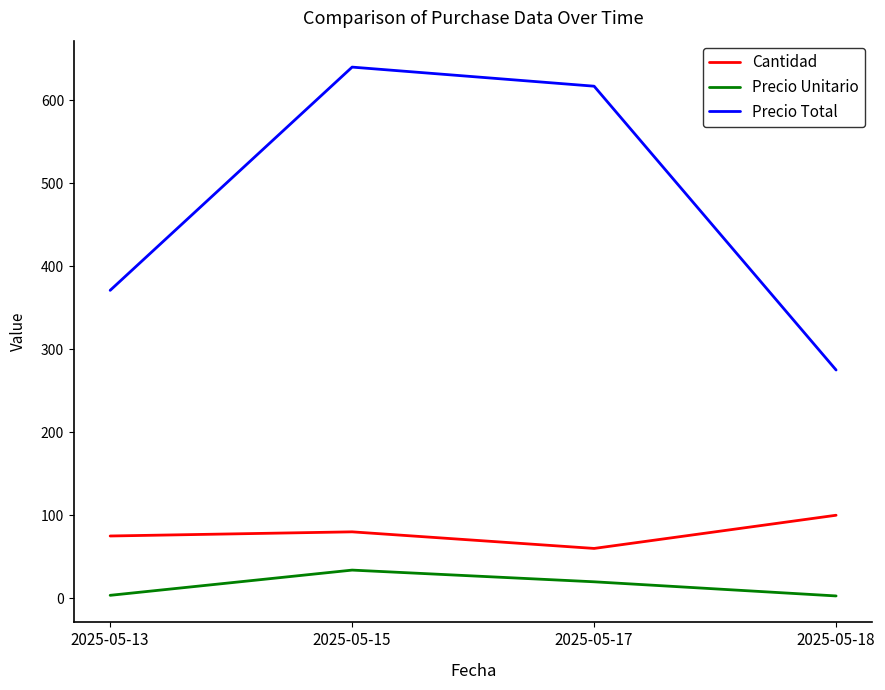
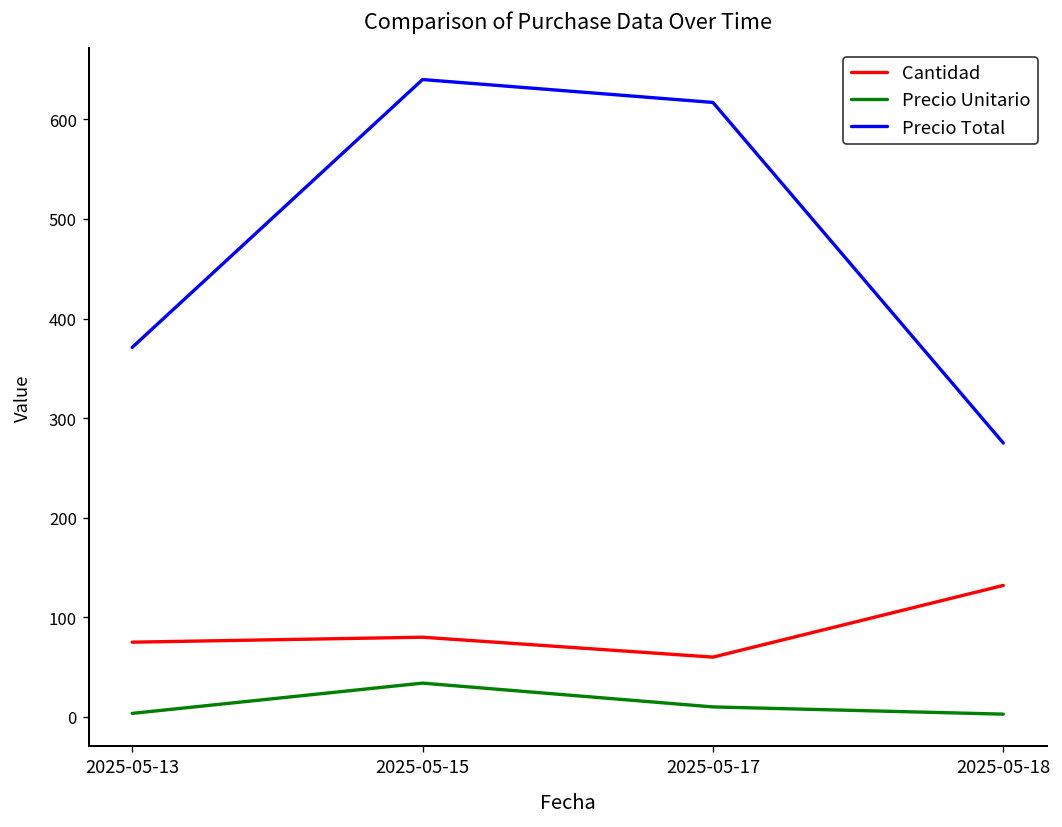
  {
    "Cantidad": {
      "2025-05-13": 80,
      "2025-05-15": 80,
      "2025-05-17": 60,
-     "2025-05-18": 100
+     "2025-05-18": 130
    },
    "Precio Unitario": {
      "2025-05-13": 0,
      "2025-05-15": 30,
-     "2025-05-17": 20,
+     "2025-05-17": 10,
      "2025-05-18": 0
    },
    "Precio Total": {
      "2025-05-13": 370,
      "2025-05-15": 640,
      "2025-05-17": 620,
      "2025-05-18": 280
    }
  }
